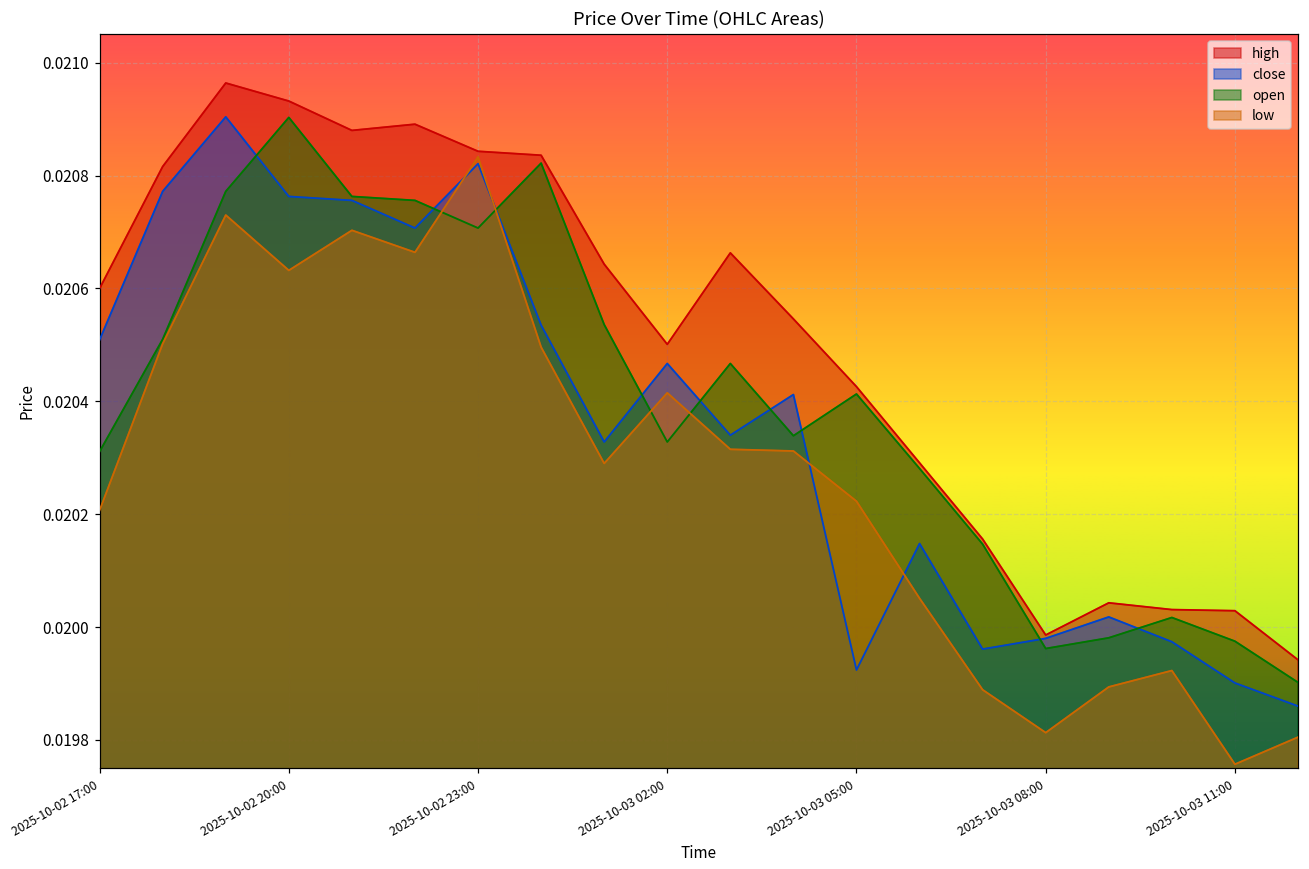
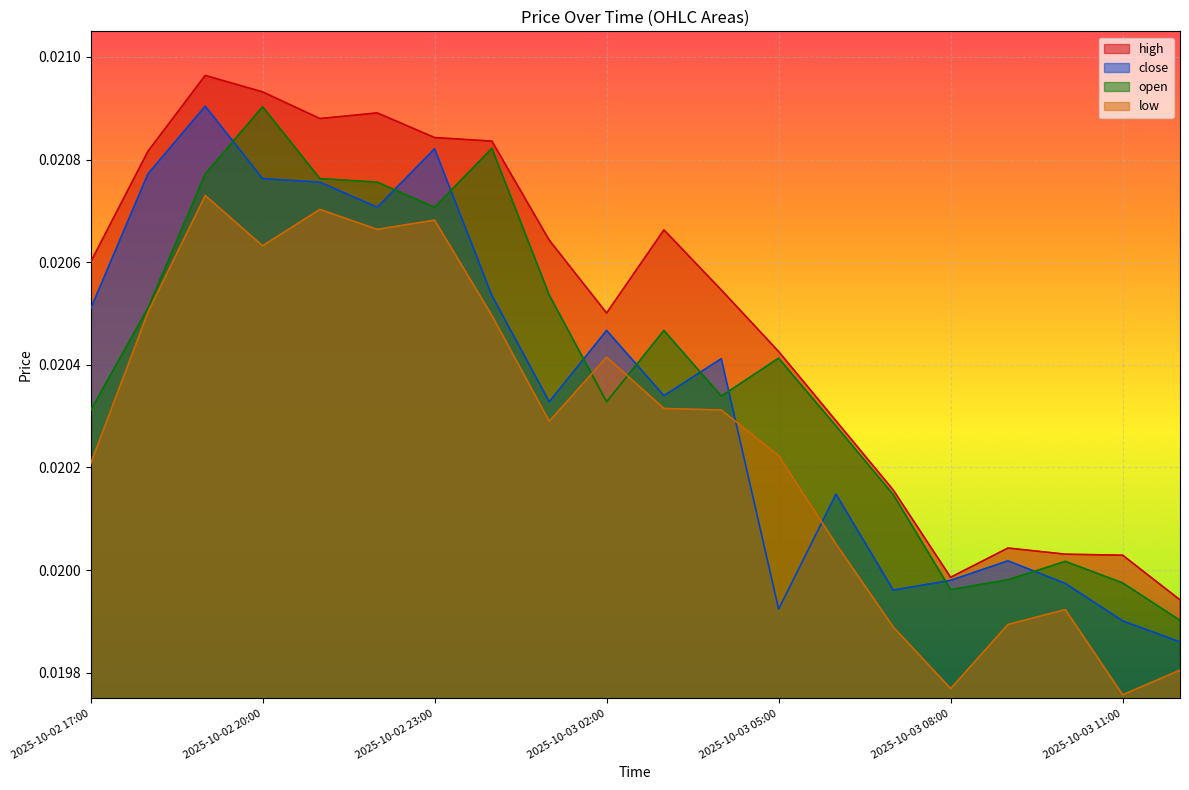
  {
    "high": {
      "2025-10-02 17:00": 0.02060,
      "2025-10-02 20:00": 0.02093,
      "2025-10-02 23:00": 0.02084,
      "2025-10-03 02:00": 0.02050,
      "2025-10-03 05:00": 0.02043,
      "2025-10-03 08:00": 0.01999,
      "2025-10-03 11:00": 0.02003
    },
    "close": {
      "2025-10-02 17:00": 0.02051,
      "2025-10-02 20:00": 0.02076,
      "2025-10-02 23:00": 0.02082,
      "2025-10-03 02:00": 0.02047,
      "2025-10-03 05:00": 0.01992,
      "2025-10-03 08:00": 0.01998,
      "2025-10-03 11:00": 0.01990
    },
    "open": {
      "2025-10-02 17:00": 0.02031,
      "2025-10-02 20:00": 0.02090,
      "2025-10-02 23:00": 0.02071,
      "2025-10-03 02:00": 0.02033,
      "2025-10-03 05:00": 0.02041,
      "2025-10-03 08:00": 0.01996,
      "2025-10-03 11:00": 0.01998
    },
    "low": {
      "2025-10-02 17:00": 0.02021,
      "2025-10-02 20:00": 0.02063,
-     "2025-10-02 23:00": 0.02083,
+     "2025-10-02 23:00": 0.02068,
      "2025-10-03 02:00": 0.02042,
      "2025-10-03 05:00": 0.02022,
-     "2025-10-03 08:00": 0.01981,
+     "2025-10-03 08:00": 0.01977,
      "2025-10-03 11:00": 0.01976
    }
  }
